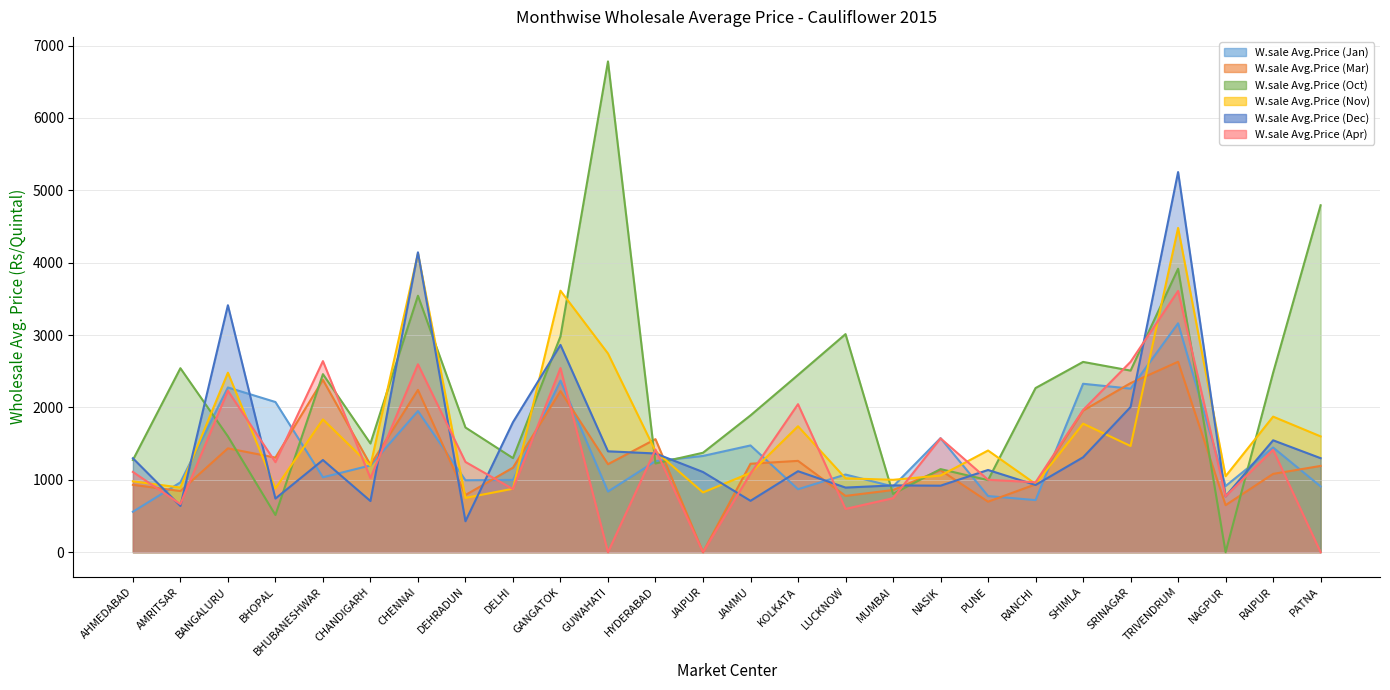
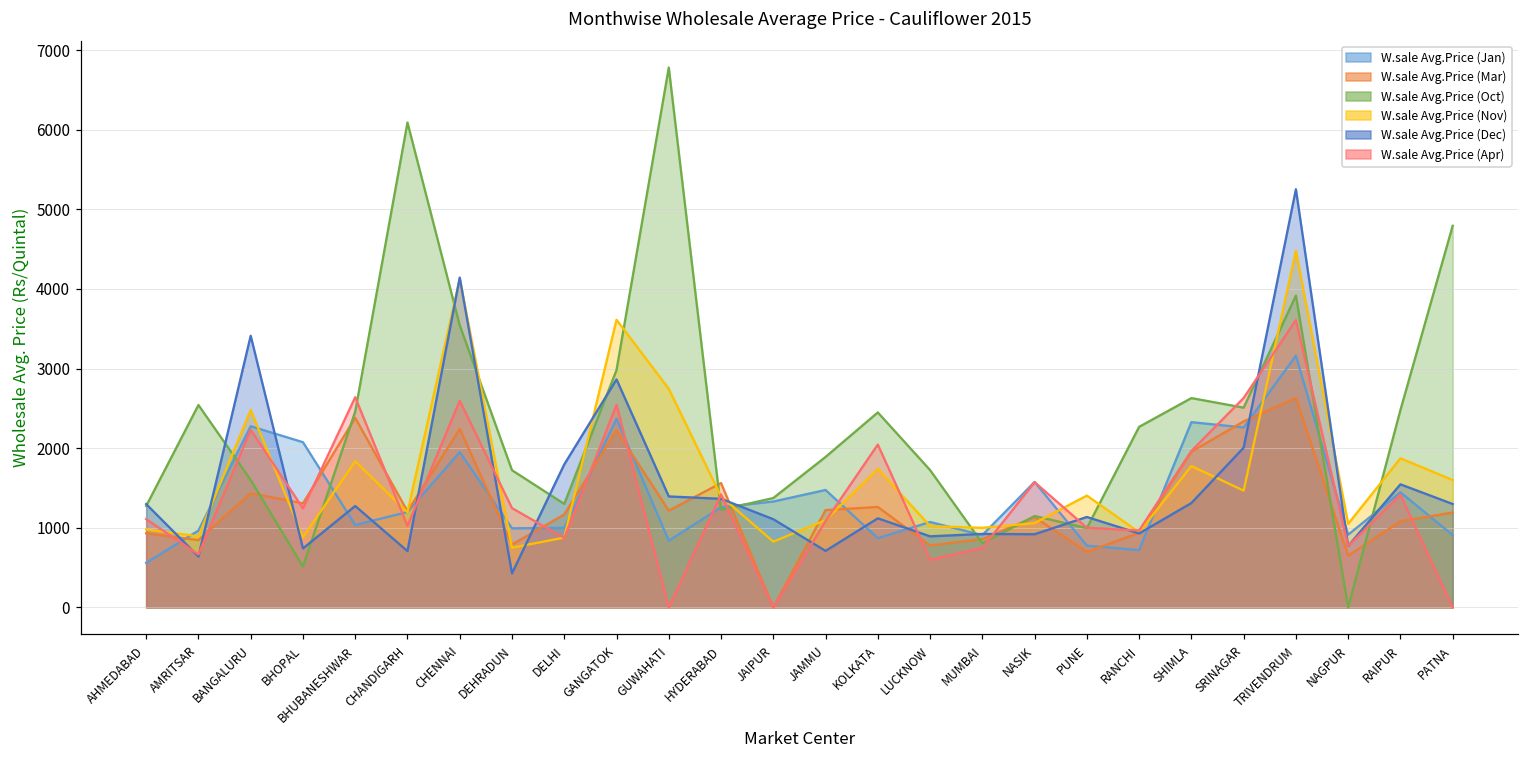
  {
    "W.sale Avg.Price (Oct)": {
      "AMRITSAR": 2500,
      "BANGALURU": 1600,
      "BHOPAL": 500,
      "BHUBANESHWAR": 2500,
-     "CHANDIGARH": 1500,
+     "CHANDIGARH": 6100,
      "CHENNAI": 3500,
      "DEHRADUN": 1700,
      "DELHI": 1300,
      "GANGATOK": 3000,
      "GUWAHATI": 6800,
      "JAIPUR": 1400,
      "JAMMU": 1900,
      "KOLKATA": 2400,
-     "LUCKNOW": 3000,
+     "LUCKNOW": 1700,
      "MUMBAI": 800,
      "RANCHI": 2300,
      "SHIMLA": 2600,
      "SRINAGAR": 2500,
      "TRIVENDRUM": 3900,
      "NAGPUR": 0,
      "RAIPUR": 2500,
      "PATNA": 4800
    }
  }
